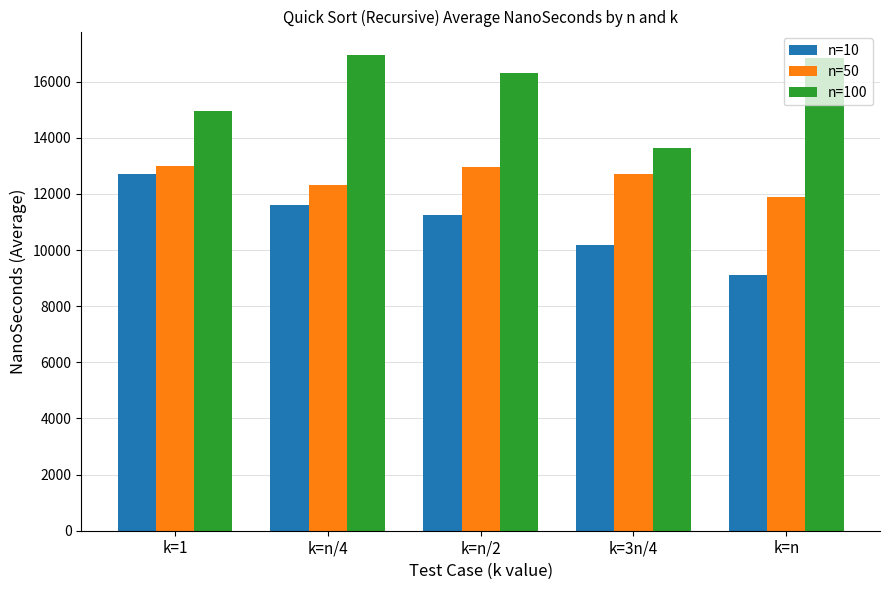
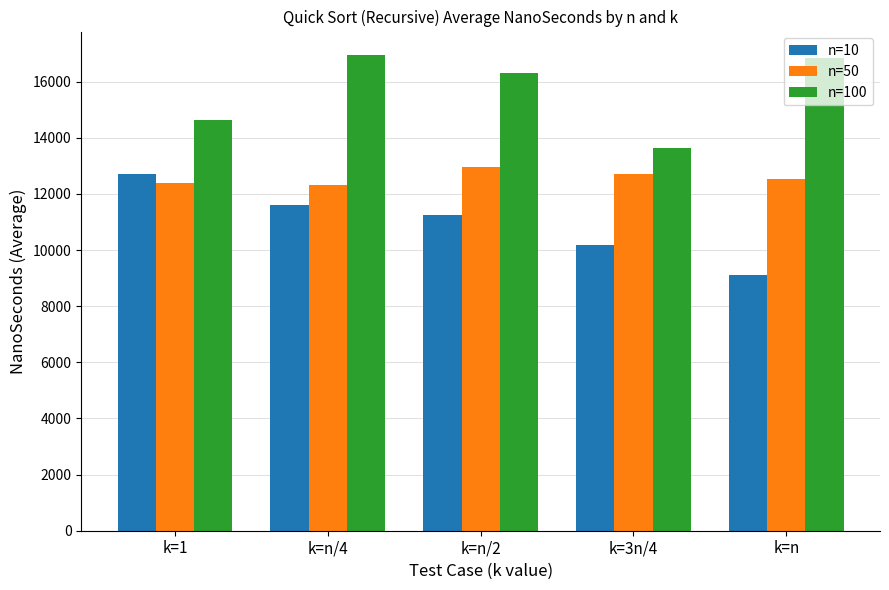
  {
    "n=10": {
      "k=1": 12700,
      "k=n/4": 11600,
      "k=n/2": 11300,
      "k=3n/4": 10200,
      "k=n": 9100
    },
    "n=50": {
-     "k=1": 13000,
+     "k=1": 12400,
      "k=n/4": 12300,
      "k=n/2": 13000,
      "k=3n/4": 12700,
-     "k=n": 11900
+     "k=n": 12500
    },
    "n=100": {
-     "k=1": 15000,
+     "k=1": 14600,
      "k=n/4": 16900,
      "k=n/2": 16300,
      "k=3n/4": 13700
    }
  }
